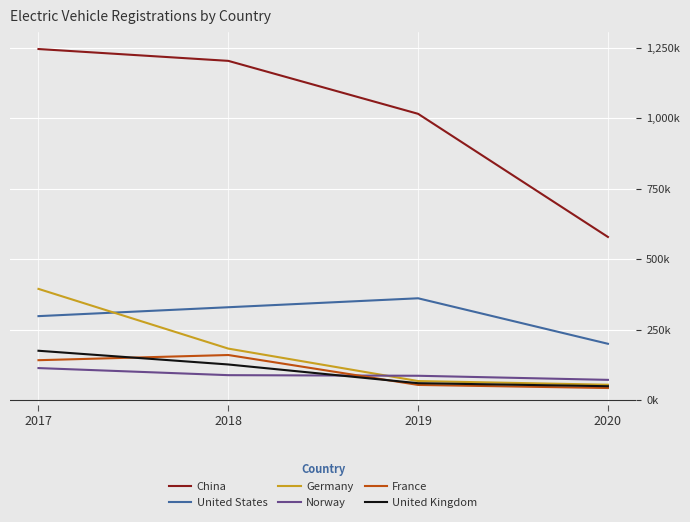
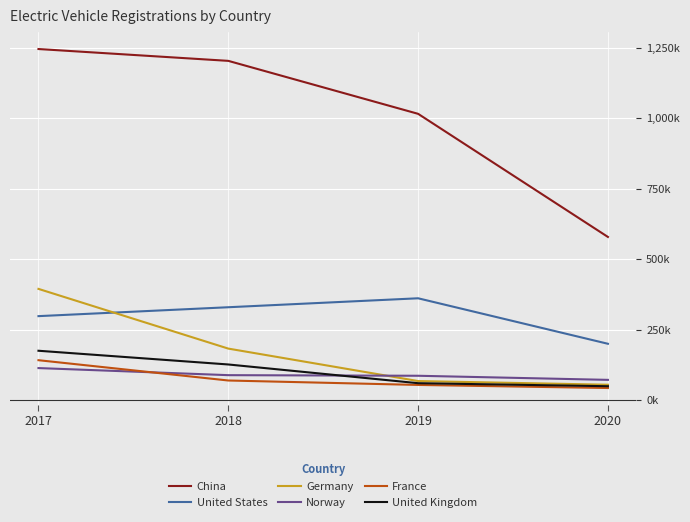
  {
    "China": {
      "2017": "1,250,000",
      "2018": "1,200,000",
      "2019": "1,020,000",
      "2020": "580,000"
    },
    "Germany": {
      "2017": "390,000",
      "2018": "180,000"
    },
    "France": {
      "2017": "140,000",
-     "2018": "160,000"
+     "2018": "70,000"
    },
    "United Kingdom": {
      "2017": "180,000",
      "2018": "130,000"
    }
  }
